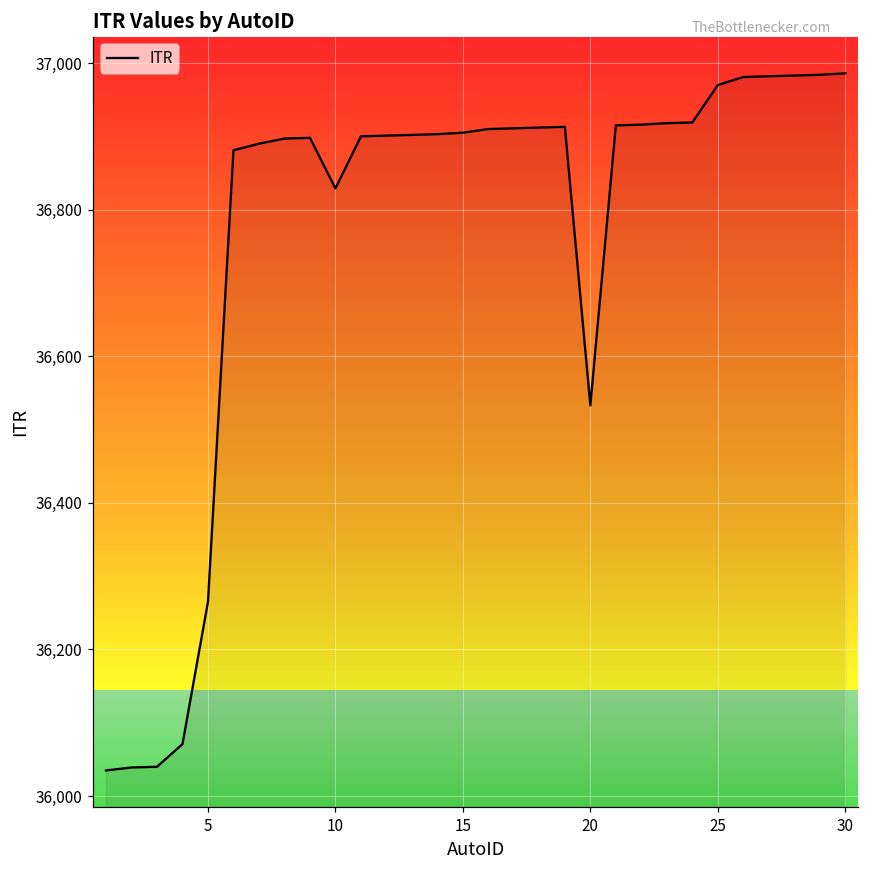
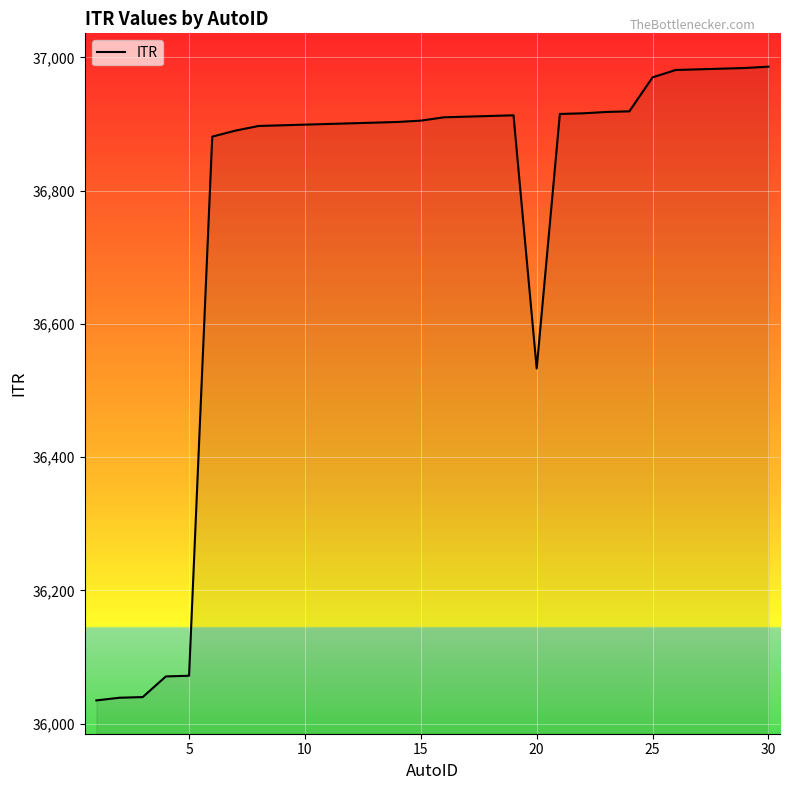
  {
-   "5": "36,270",
-   "10": "36,830",
+   "5": "36,070",
+   "10": "36,900",
    "15": "36,910",
    "20": "36,530",
    "25": "36,970",
    "30": "36,990"
  }
